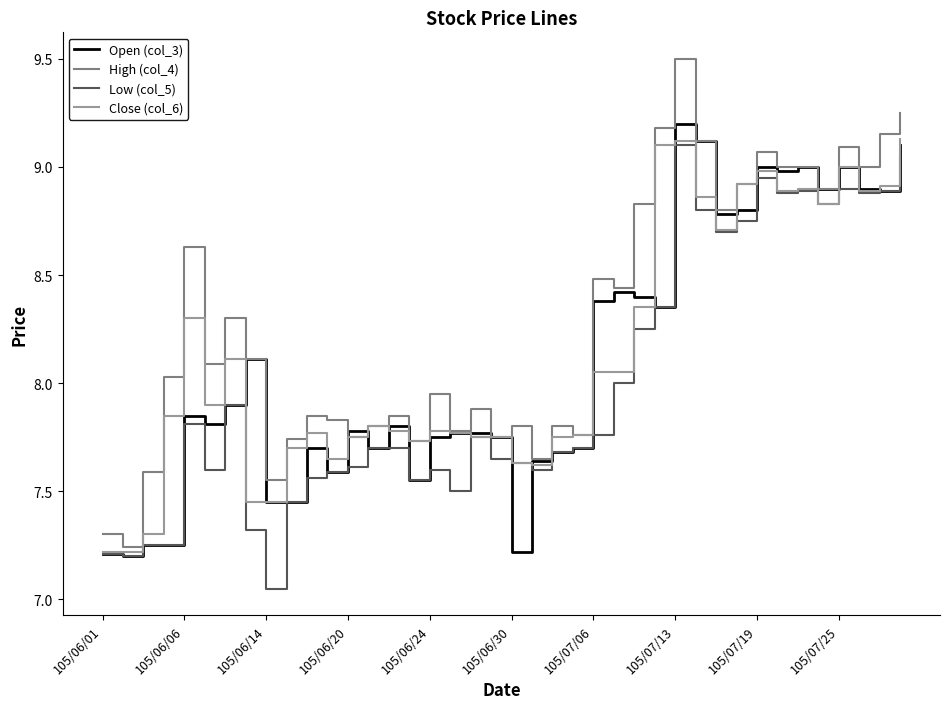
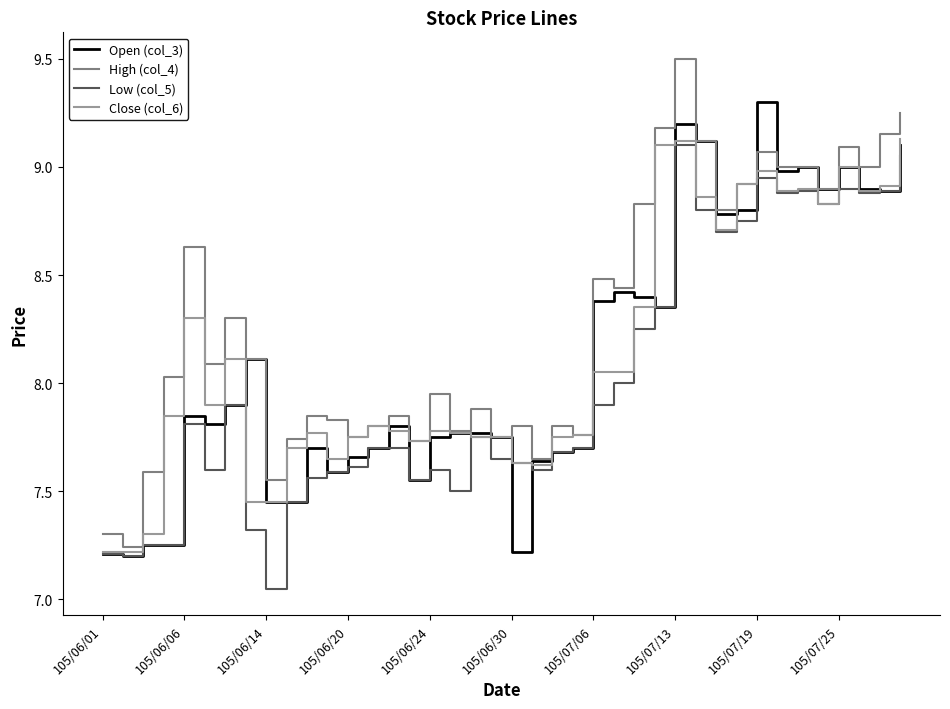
  {
    "Open (col_3)": {
      "105/06/06": 7.85,
-     "105/06/20": 7.78,
+     "105/06/20": 7.66,
      "105/06/24": 7.75,
      "105/06/30": 7.22,
      "105/07/06": 8.38,
      "105/07/13": 9.20,
-     "105/07/19": 9.0
+     "105/07/19": 9.3
    },
    "Low (col_5)": {
      "105/06/06": 7.81,
      "105/06/14": 7.05,
      "105/06/20": 7.61,
      "105/06/24": 7.60,
-     "105/07/06": 7.76,
+     "105/07/06": 7.90,
      "105/07/13": 9.10,
      "105/07/19": 8.95,
      "105/07/25": 8.90
    }
  }
